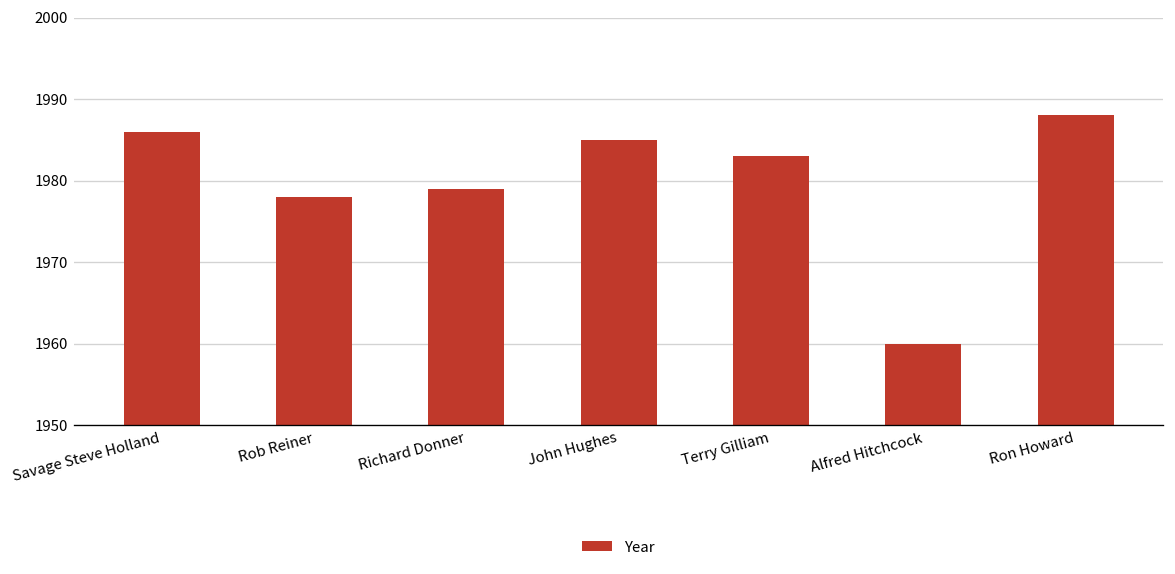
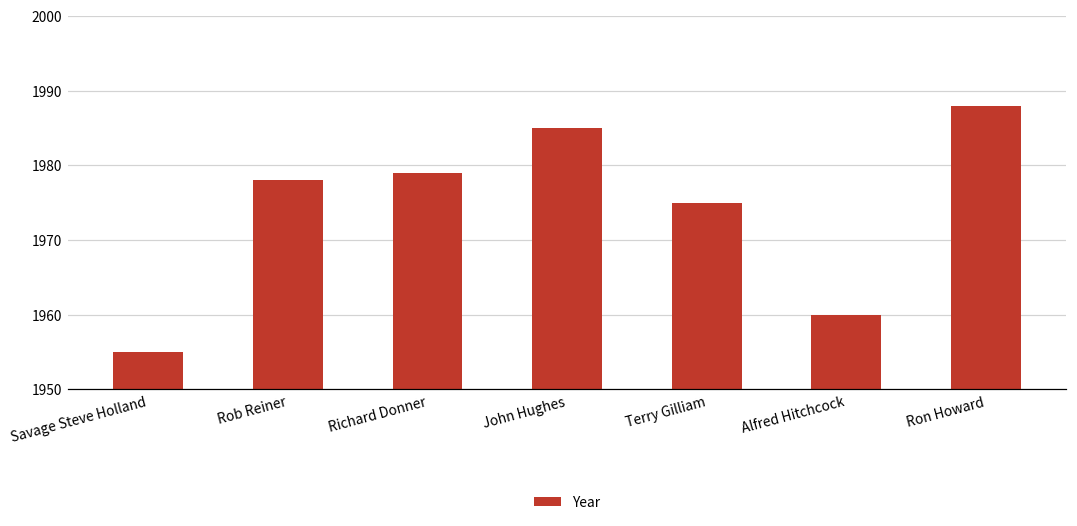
  {
-   "Savage Steve Holland": 1986,
+   "Savage Steve Holland": 1955,
    "Rob Reiner": 1978,
    "Richard Donner": 1979,
    "John Hughes": 1985,
-   "Terry Gilliam": 1983,
+   "Terry Gilliam": 1975,
    "Alfred Hitchcock": 1960,
    "Ron Howard": 1988
  }
